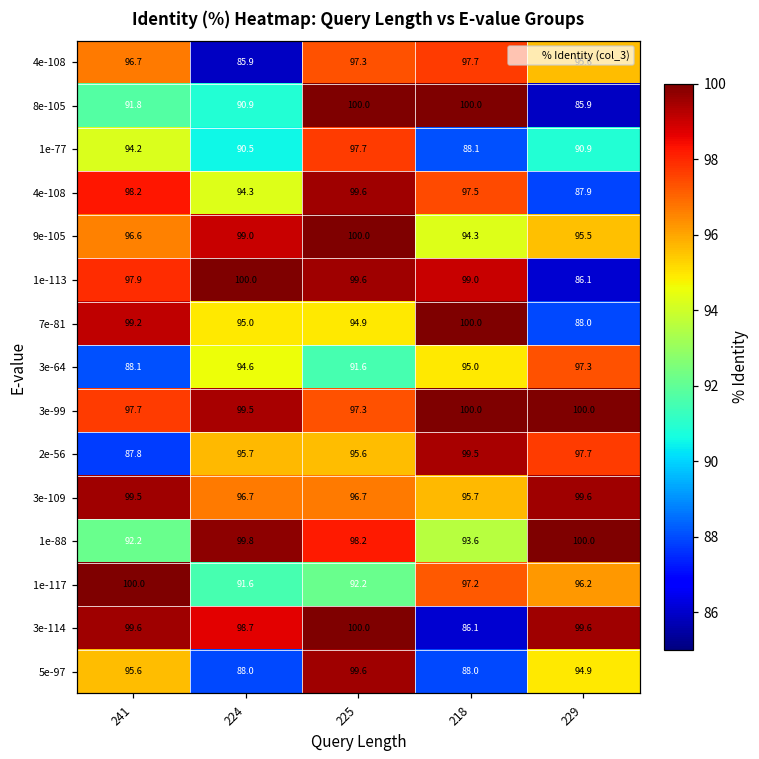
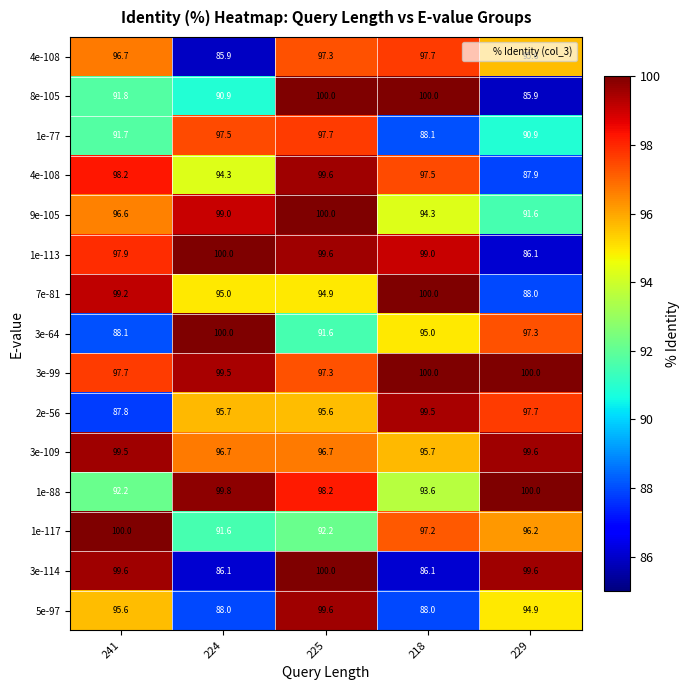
  {
    "8e-105": {
      "241": 91.8,
      "224": 90.9,
      "225": 100.0,
      "218": 100.0,
      "229": 85.9
    },
    "1e-77": {
-     "241": 94.2,
-     "224": 90.5,
+     "241": 91.7,
+     "224": 97.5,
      "225": 97.7,
      "218": 88.1,
      "229": 90.9
    },
    "9e-105": {
      "241": 96.6,
      "224": 99.0,
      "225": 100.0,
      "218": 94.3,
-     "229": 95.5
+     "229": 91.6
    },
    "1e-113": {
      "241": 97.9,
      "224": 100.0,
      "225": 99.6,
      "218": 99.0,
      "229": 86.1
    },
    "7e-81": {
      "241": 99.2,
      "224": 95.0,
      "225": 94.9,
      "218": 100.0,
      "229": 88.0
    },
    "3e-64": {
      "241": 88.1,
-     "224": 94.6,
+     "224": 100.0,
      "225": 91.6,
      "218": 95.0,
      "229": 97.3
    },
    "3e-99": {
      "241": 97.7,
      "224": 99.5,
      "225": 97.3,
      "218": 100.0,
      "229": 100.0
    },
    "2e-56": {
      "241": 87.8,
      "224": 95.7,
      "225": 95.6,
      "218": 99.5,
      "229": 97.7
    },
    "3e-109": {
      "241": 99.5,
      "224": 96.7,
      "225": 96.7,
      "218": 95.7,
      "229": 99.6
    },
    "1e-88": {
      "241": 92.2,
      "224": 99.8,
      "225": 98.2,
      "218": 93.6,
      "229": 100.0
    },
    "1e-117": {
      "241": 100.0,
      "224": 91.6,
      "225": 92.2,
      "218": 97.2,
      "229": 96.2
    },
    "3e-114": {
      "241": 99.6,
-     "224": 98.7,
+     "224": 86.1,
      "225": 100.0,
      "218": 86.1,
      "229": 99.6
    },
    "5e-97": {
      "241": 95.6,
      "224": 88.0,
      "225": 99.6,
      "218": 88.0,
      "229": 94.9
    }
  }
